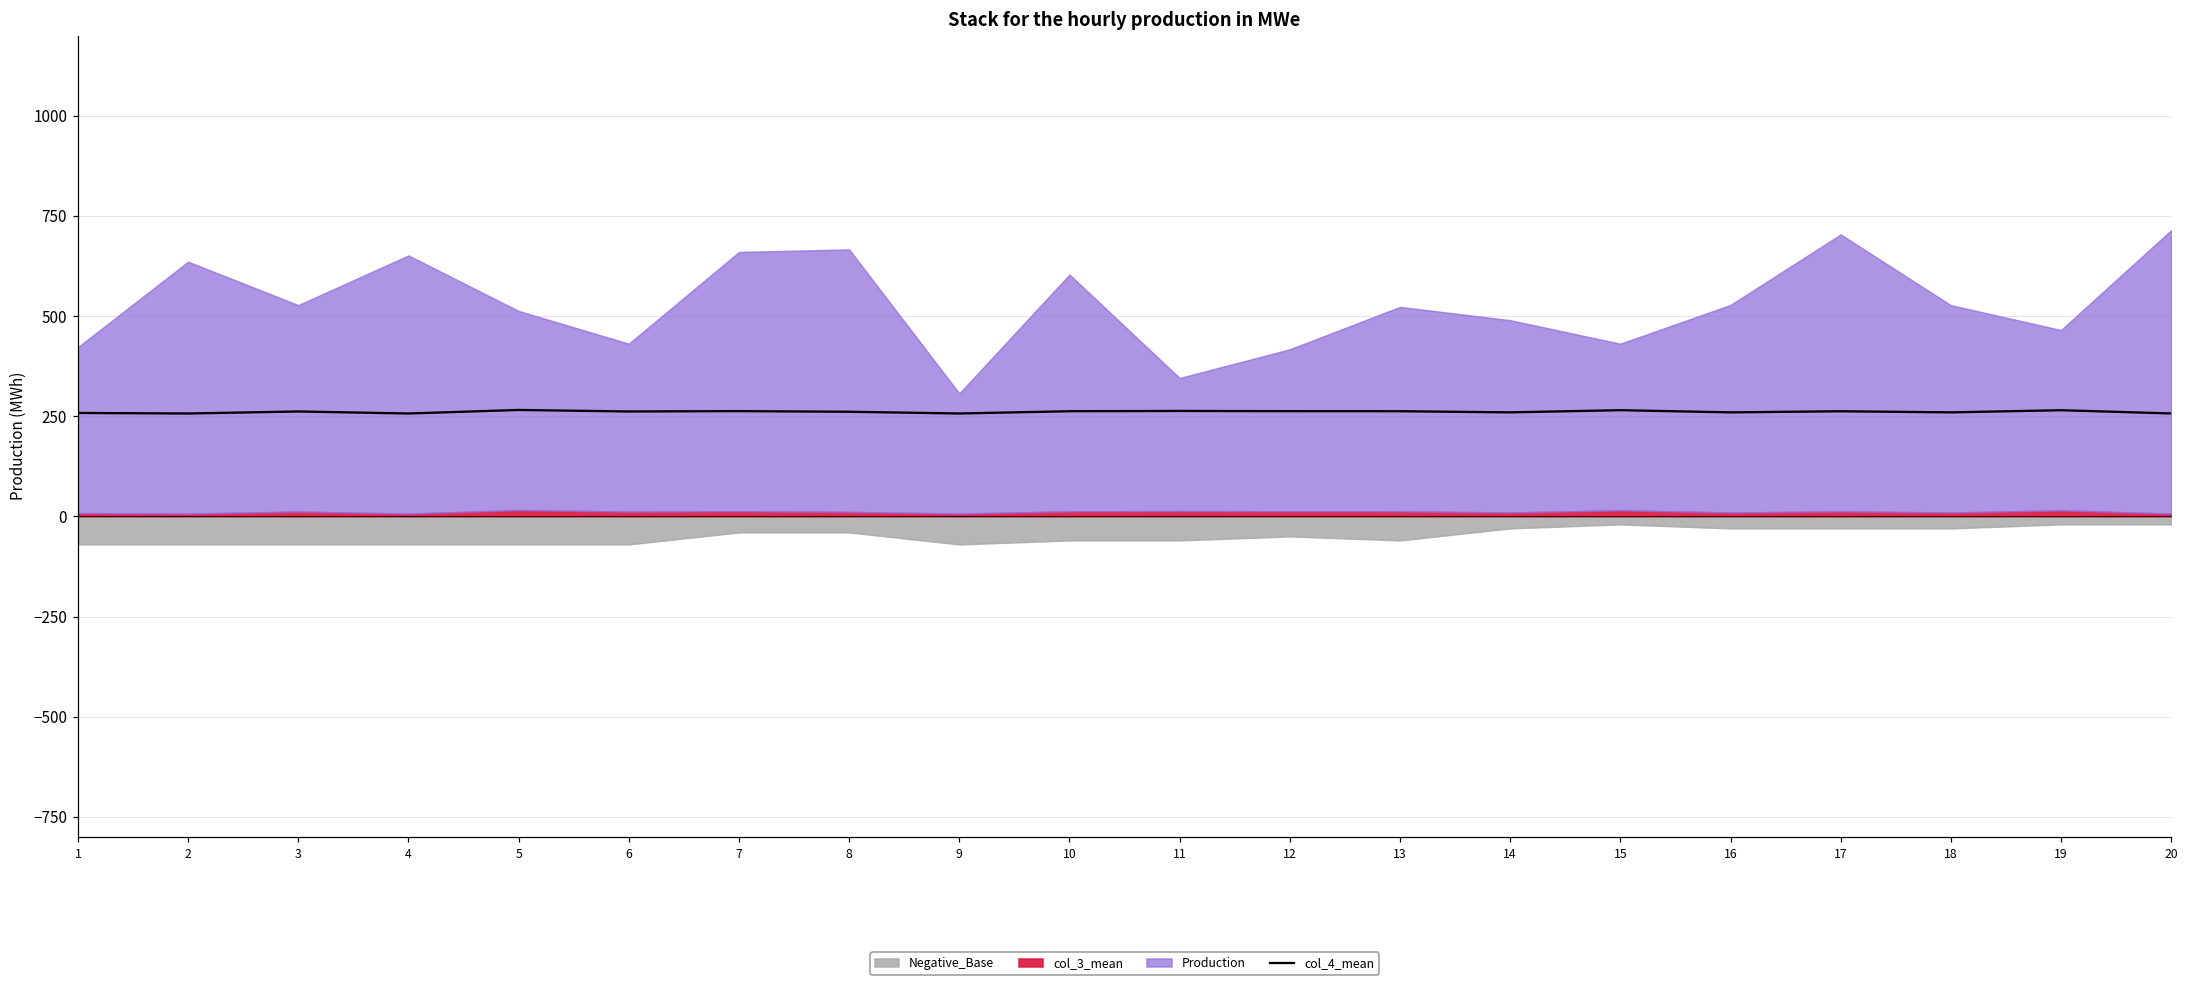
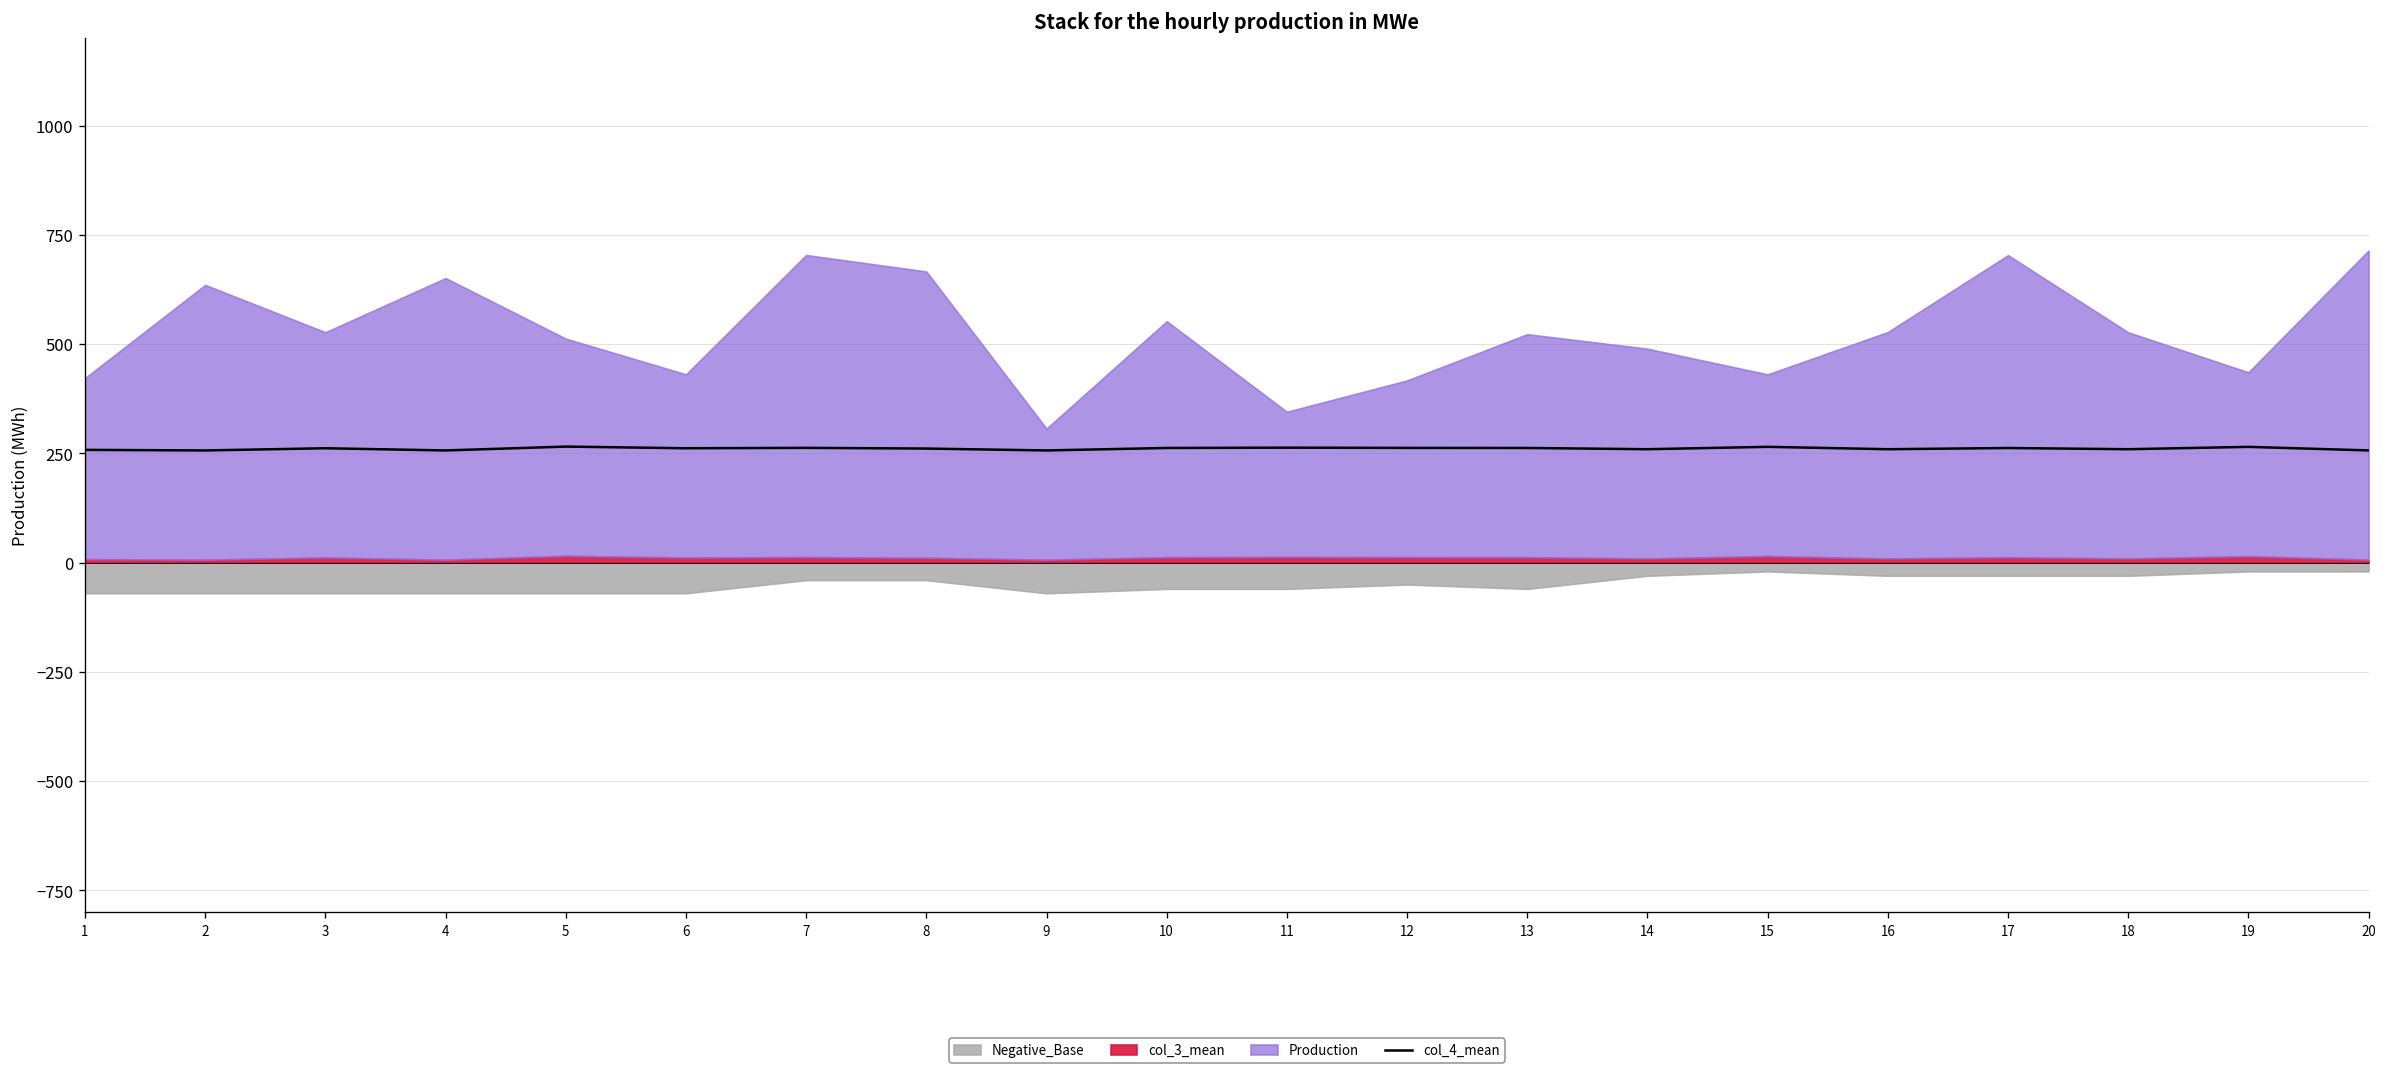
  {
    "col_4_mean": {
      "1": 260,
      "2": 260,
      "3": 260,
      "4": 260,
      "5": 270,
      "6": 260,
      "7": 260,
      "8": 260,
      "9": 260,
      "10": 260,
      "11": 260,
      "12": 260,
      "13": 260,
      "14": 260,
      "15": 260,
      "16": 260,
      "17": 260,
      "18": 260,
      "19": 260,
      "20": 260
    },
    "col_3_mean": {
      "1": 10,
      "3": 10,
      "5": 20,
      "6": 10,
      "7": 10,
      "8": 10,
      "10": 10,
      "11": 10,
      "12": 10,
      "13": 10,
      "14": 10,
      "15": 10,
      "16": 10,
      "17": 10,
      "18": 10,
      "19": 10
    },
    "Production": {
      "1": 410,
      "2": 630,
      "3": 520,
      "4": 640,
      "5": 500,
      "6": 420,
-     "7": 650,
+     "7": 690,
      "8": 660,
      "9": 300,
-     "10": 590,
+     "10": 540,
      "11": 330,
      "12": 400,
      "13": 510,
      "14": 480,
      "15": 420,
      "16": 520,
      "17": 690,
      "18": 520,
-     "19": 450,
+     "19": 420,
      "20": 710
    }
  }
